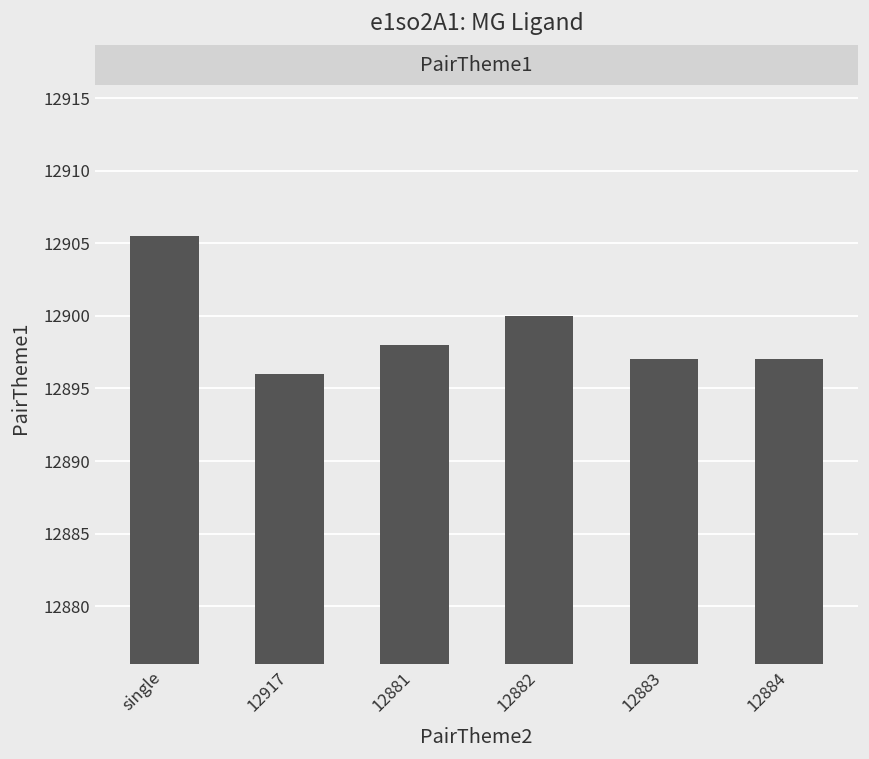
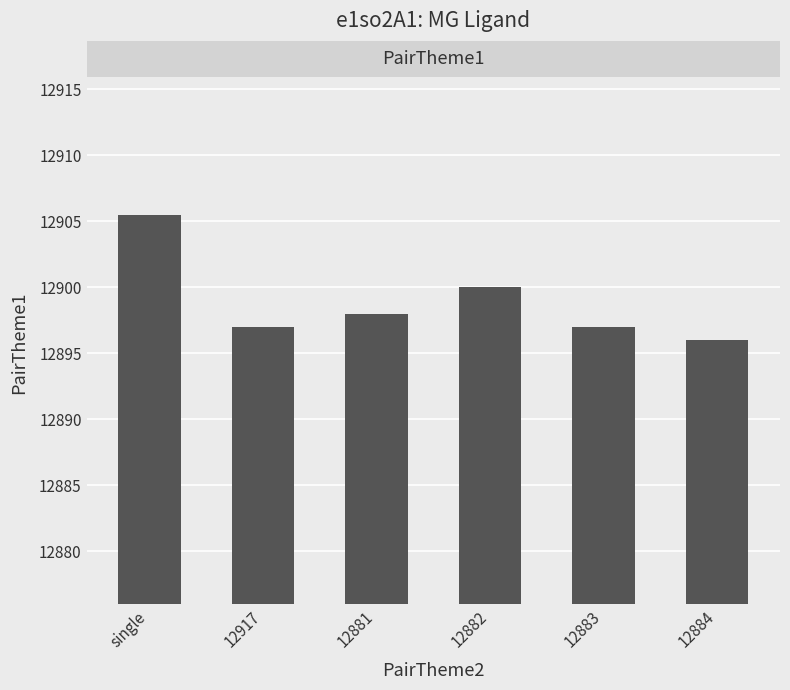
  {
    "single": 12905.5,
-   "12917": 12896,
+   "12917": 12897,
    "12881": 12898,
    "12882": 12900,
    "12883": 12897,
-   "12884": 12897
+   "12884": 12896
  }
